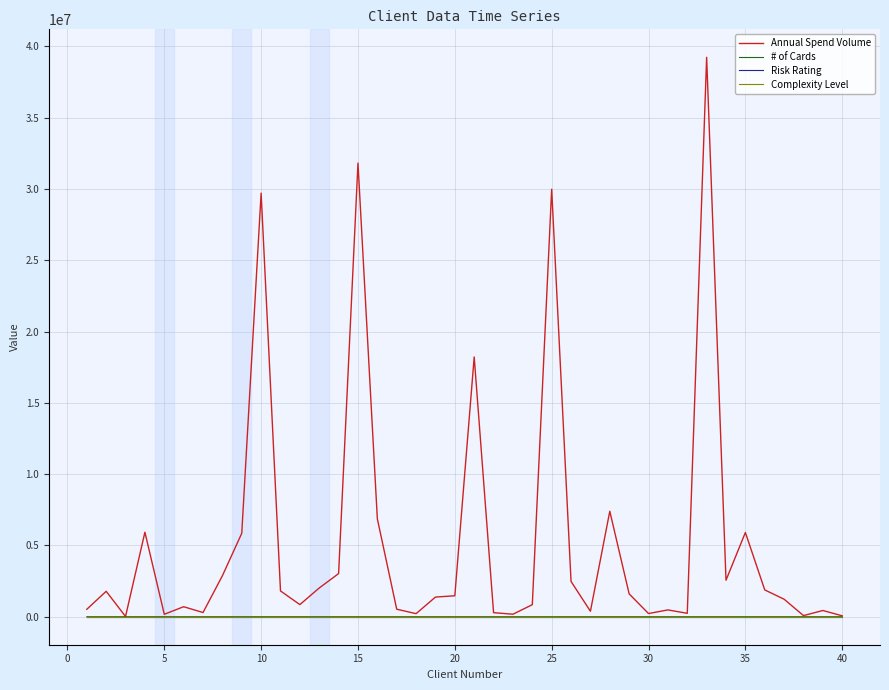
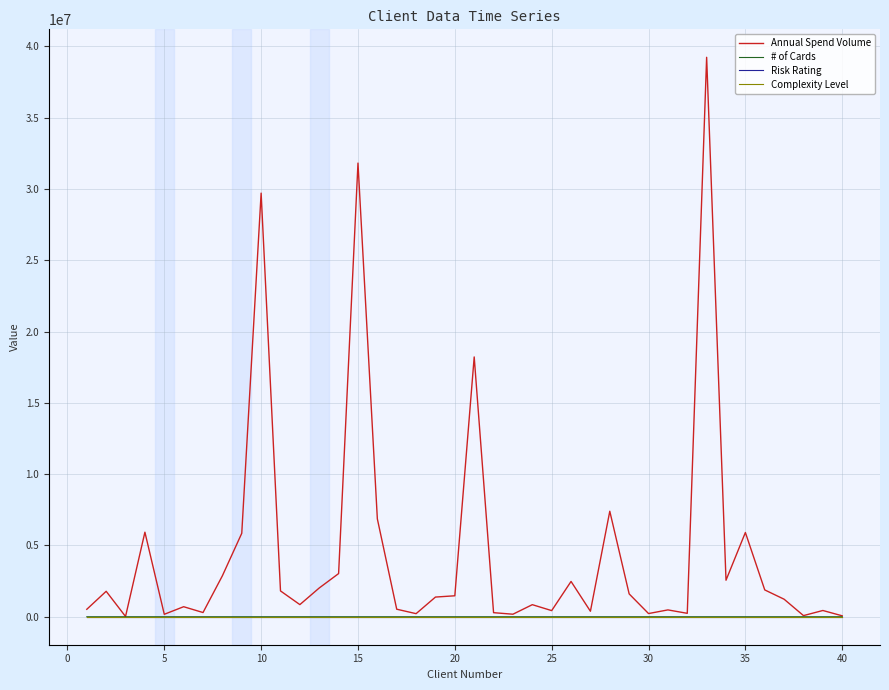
  {
    "Annual Spend Volume": {
      "10": 29700000,
      "15": 31800000,
      "20": 1500000,
-     "25": 30000000,
+     "25": 400000,
      "30": 200000,
      "35": 5900000
    },
    "Complexity Level": {
      "10": 0,
      "15": 0,
      "20": 0,
      "25": 0,
      "30": 0,
      "35": 0
    }
  }
